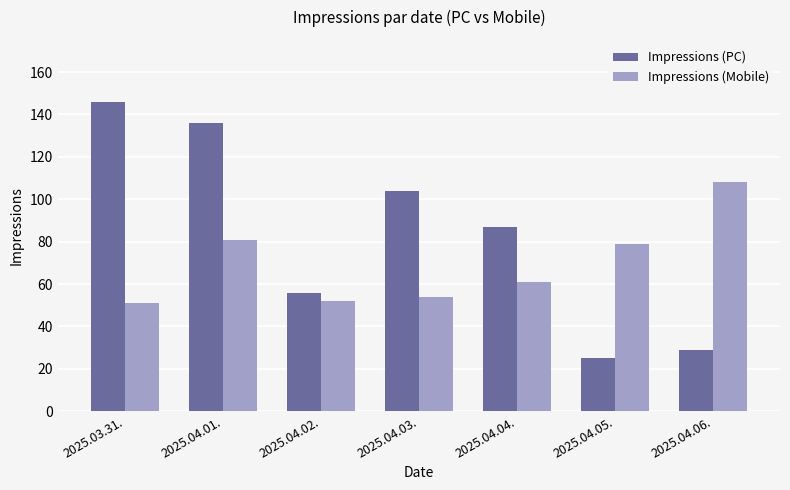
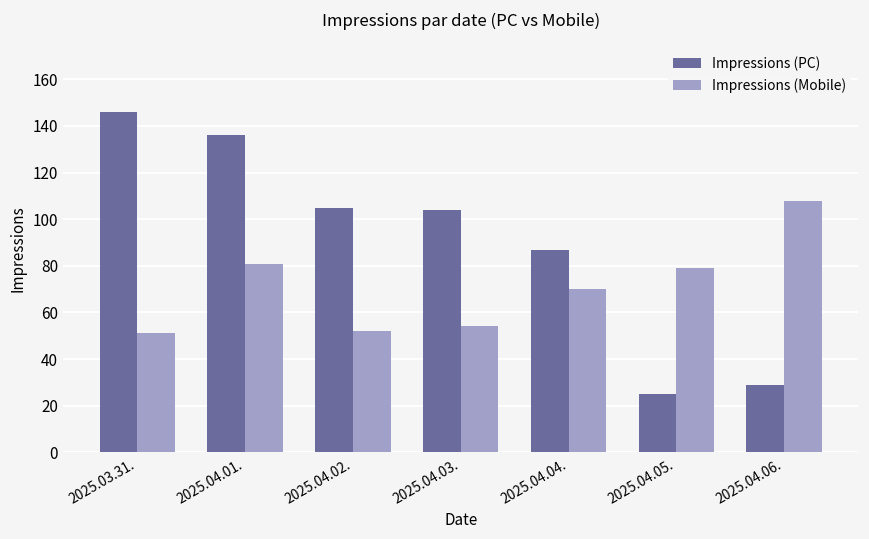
  {
    "Impressions (PC)": {
      "2025.03.31.": 146,
      "2025.04.01.": 136,
-     "2025.04.02.": 56,
+     "2025.04.02.": 105,
      "2025.04.03.": 104,
      "2025.04.04.": 87,
      "2025.04.05.": 25,
      "2025.04.06.": 29
    },
    "Impressions (Mobile)": {
      "2025.03.31.": 51,
      "2025.04.01.": 81,
      "2025.04.02.": 52,
      "2025.04.03.": 54,
-     "2025.04.04.": 61,
+     "2025.04.04.": 70,
      "2025.04.05.": 79,
      "2025.04.06.": 108
    }
  }
